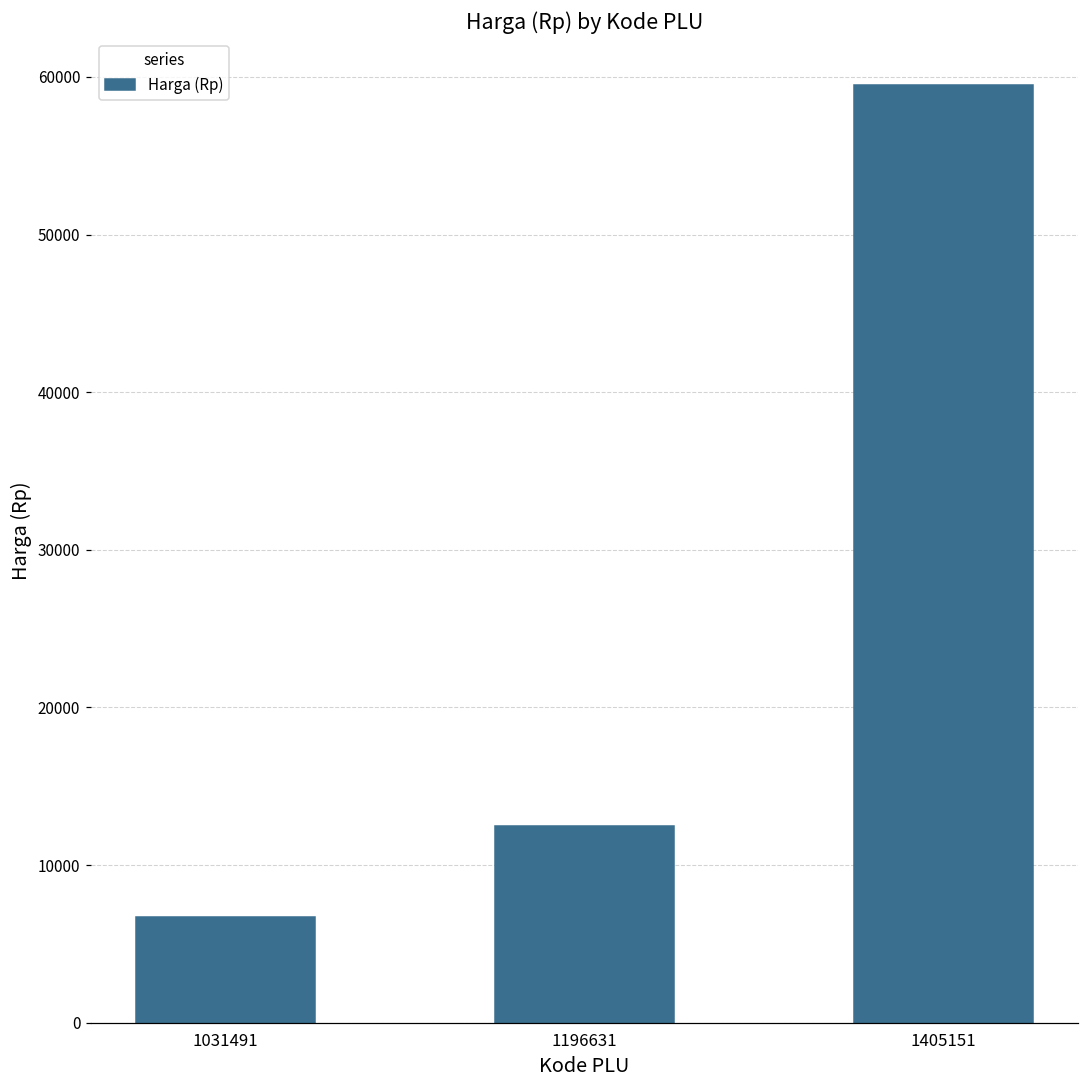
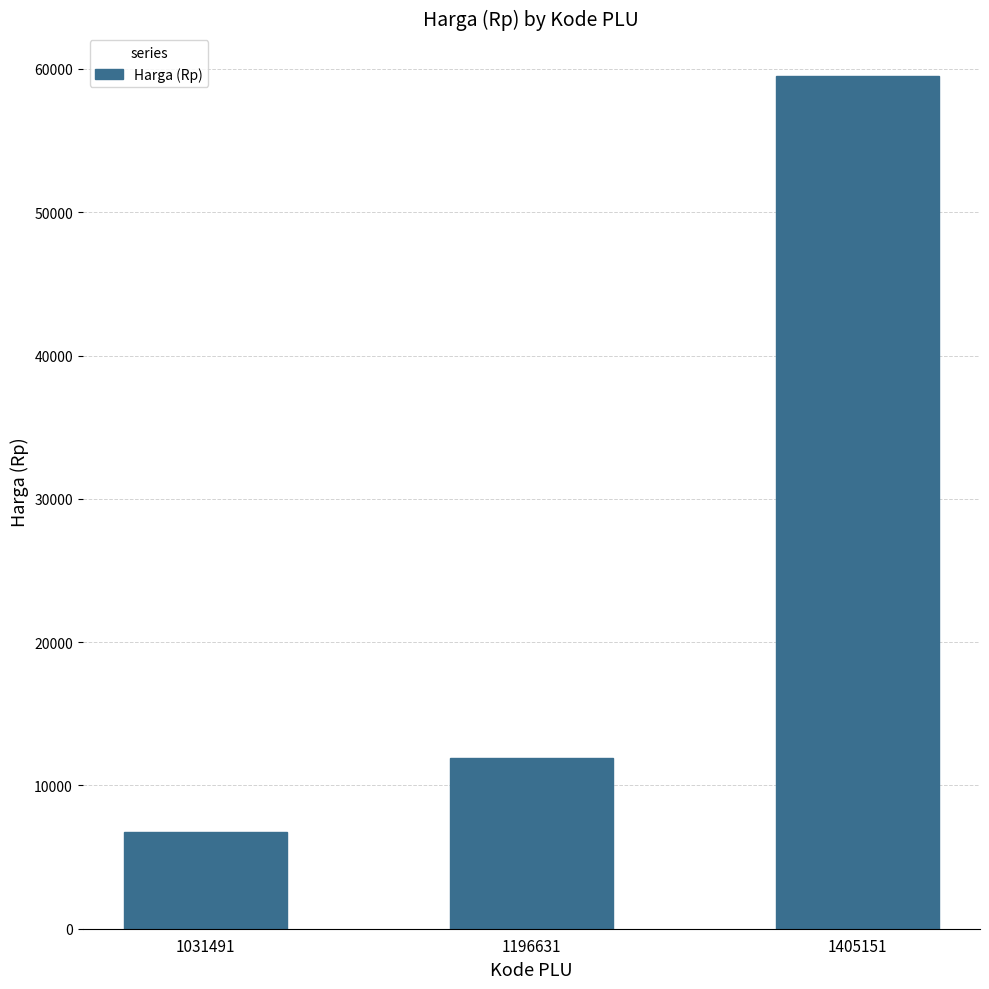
  {
    "1031491": 6700,
-   "1196631": 12500,
+   "1196631": 11900,
    "1405151": 59500
  }
